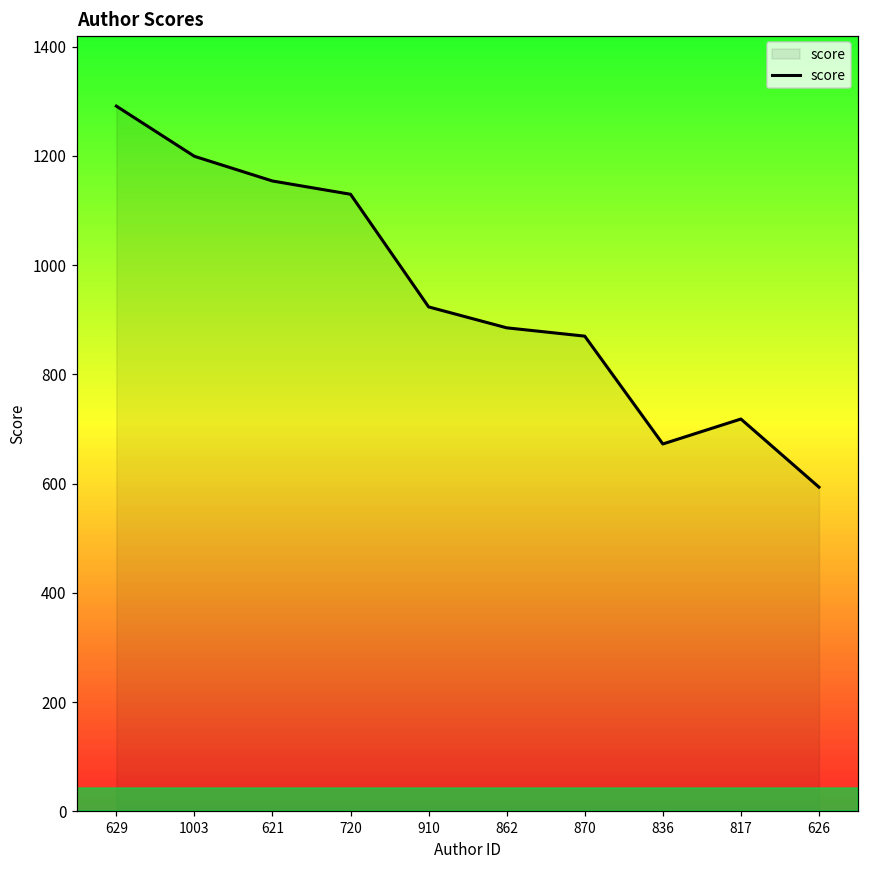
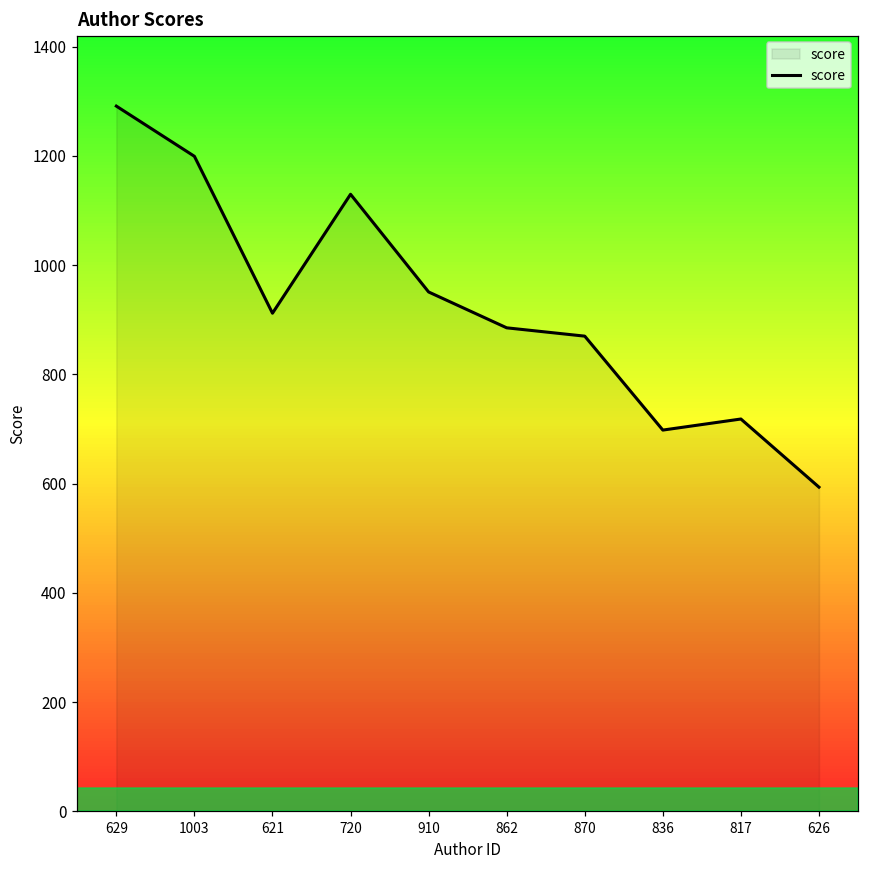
  {
    "629": 1290,
    "1003": 1200,
-   "621": 1150,
+   "621": 910,
    "720": 1130,
-   "910": 920,
+   "910": 950,
    "862": 890,
    "870": 870,
-   "836": 670,
+   "836": 700,
    "817": 720,
    "626": 590
  }
